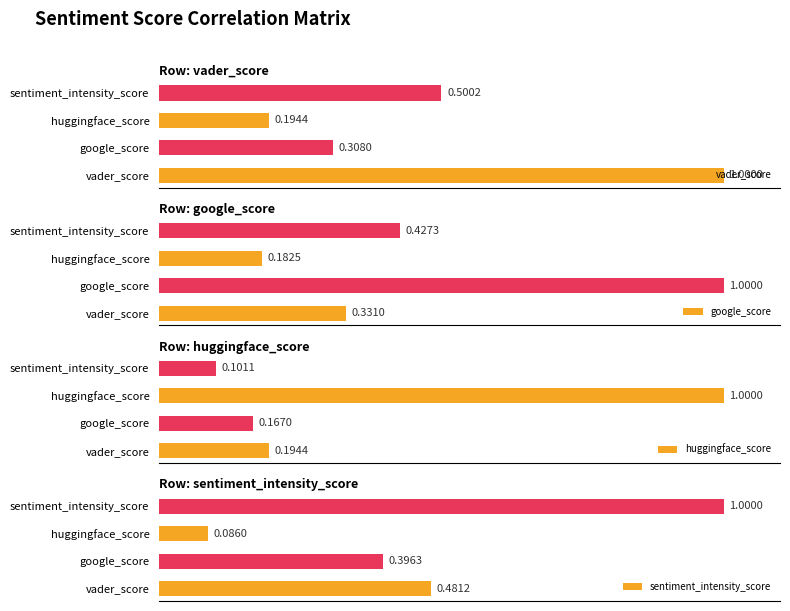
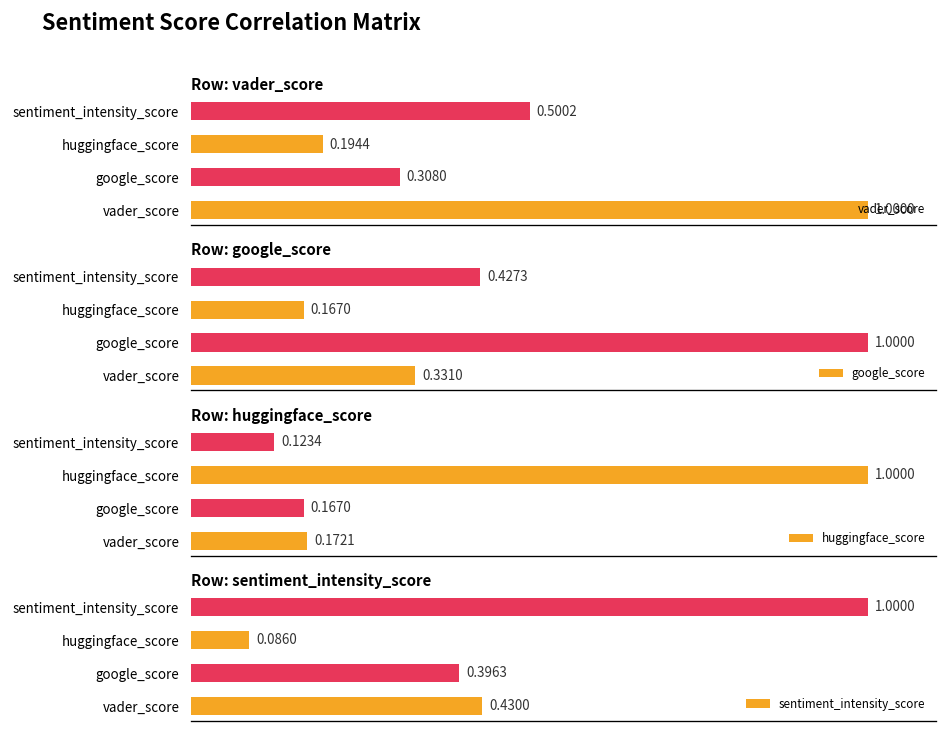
  {
    "Row: vader_score": {
      "sentiment_intensity_score": 0.5002,
      "huggingface_score": 0.1944,
      "google_score": 0.3080,
      "vader_score": 1.0000
    },
    "Row: google_score": {
      "sentiment_intensity_score": 0.4273,
-     "huggingface_score": 0.1825,
+     "huggingface_score": 0.1670,
      "google_score": 1.0000,
      "vader_score": 0.3310
    },
    "Row: huggingface_score": {
-     "sentiment_intensity_score": 0.1011,
+     "sentiment_intensity_score": 0.1234,
      "huggingface_score": 1.0000,
      "google_score": 0.1670,
-     "vader_score": 0.1944
+     "vader_score": 0.1721
    },
    "Row: sentiment_intensity_score": {
      "sentiment_intensity_score": 1.0000,
      "huggingface_score": 0.0860,
      "google_score": 0.3963,
-     "vader_score": 0.4812
+     "vader_score": 0.4300
    }
  }
